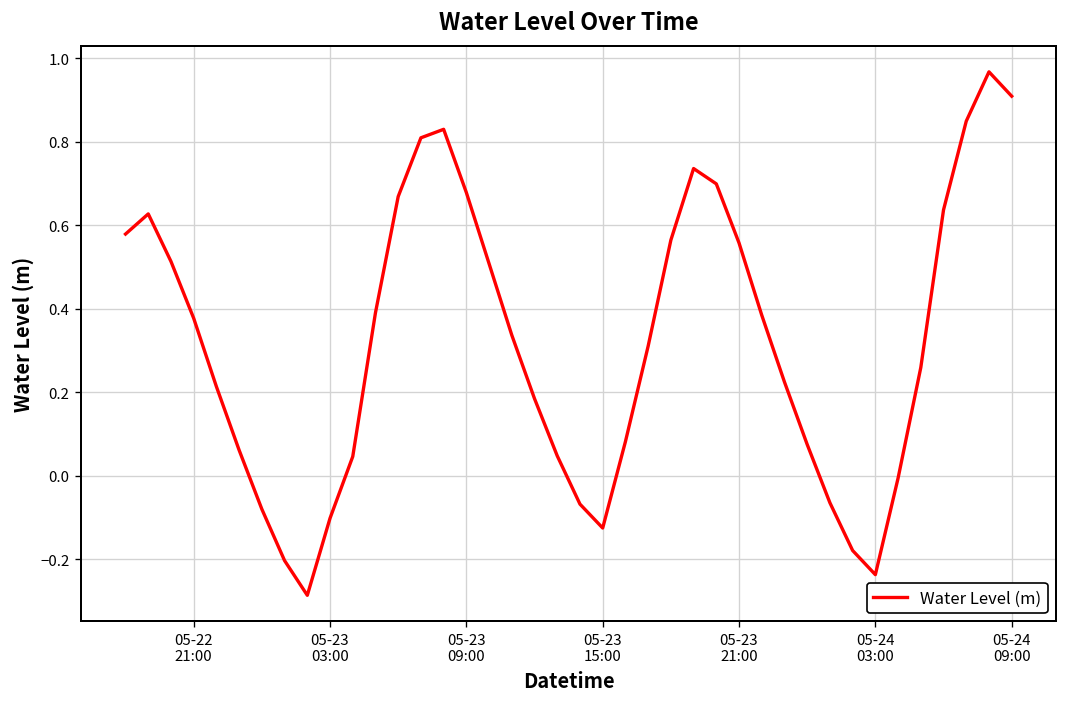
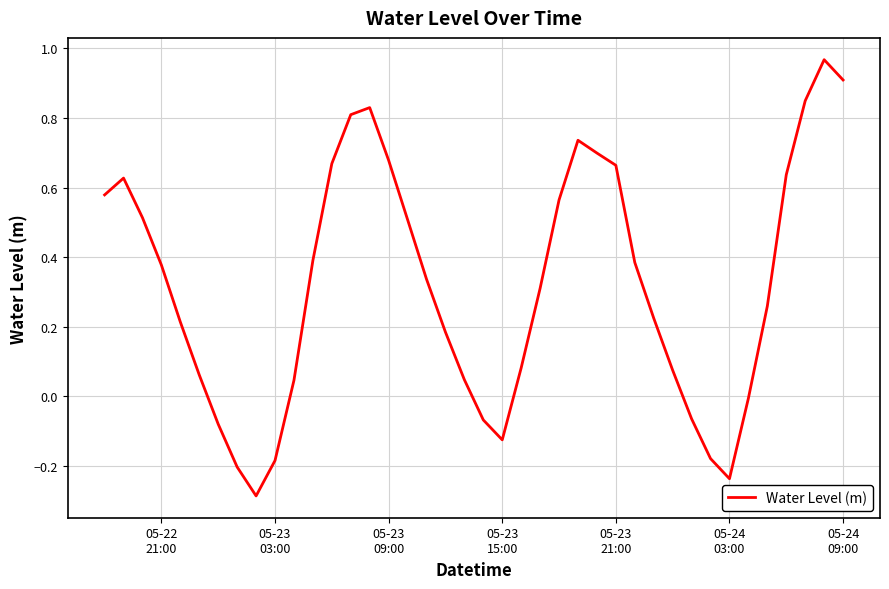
  {
    "05-22 21:00": 0.38,
-   "05-23 03:00": -0.10,
+   "05-23 03:00": -0.18,
    "05-23 09:00": 0.68,
    "05-23 15:00": -0.12,
-   "05-23 21:00": 0.56,
+   "05-23 21:00": 0.66,
    "05-24 03:00": -0.24,
    "05-24 09:00": 0.91
  }
